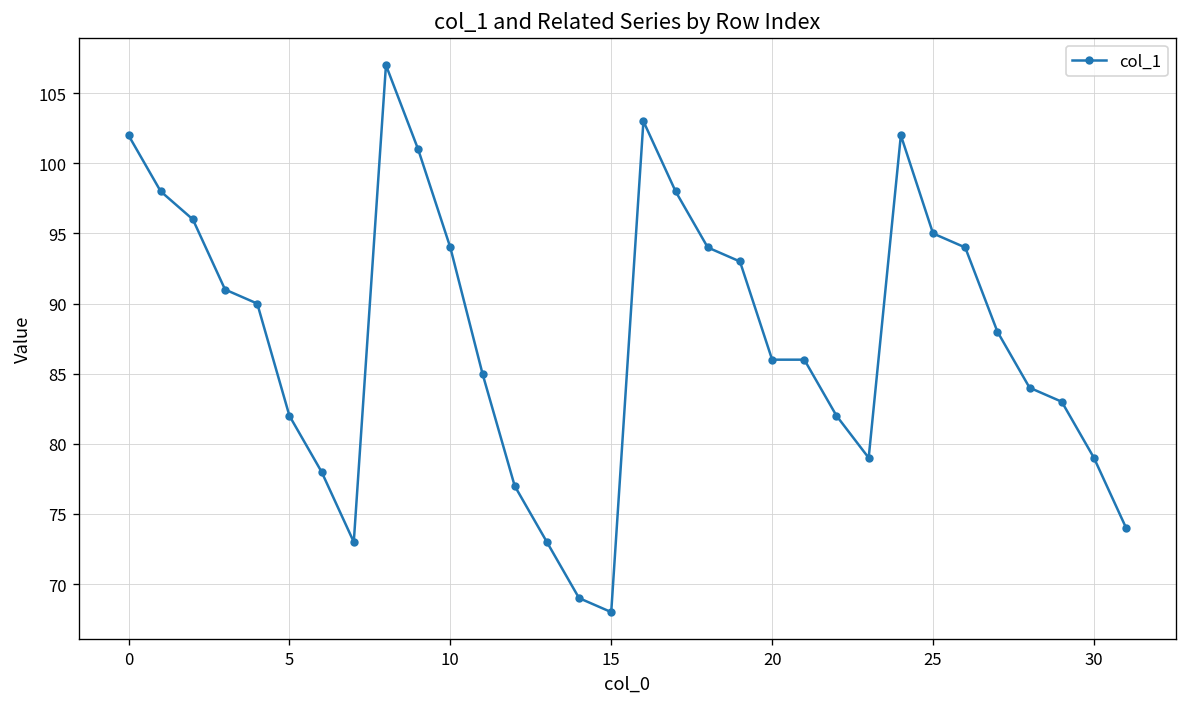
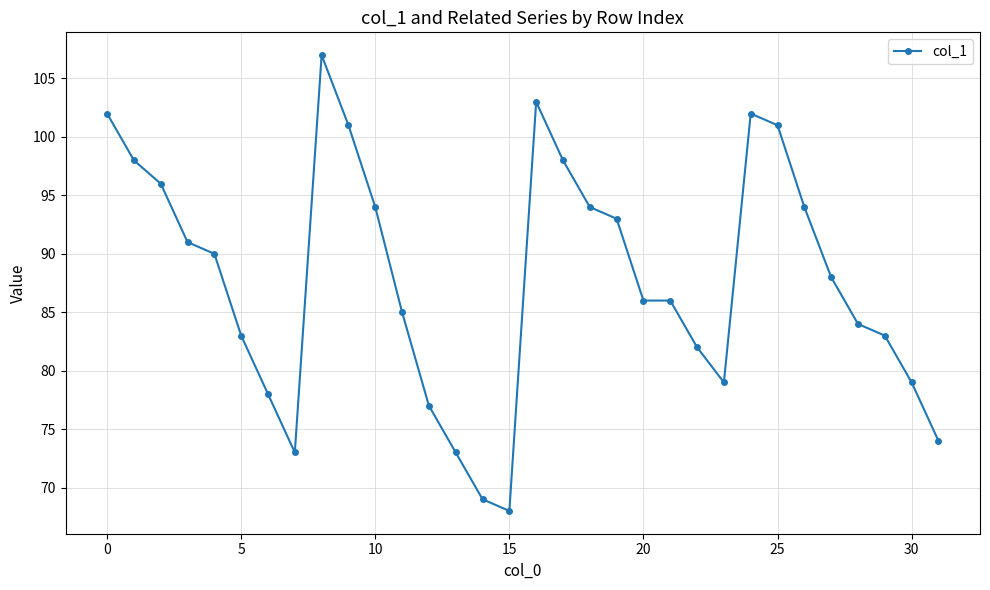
  {
    "0": 102,
-   "5": 82,
+   "5": 83,
    "10": 94,
    "15": 68,
    "20": 86,
-   "25": 95,
+   "25": 101,
    "30": 79
  }
